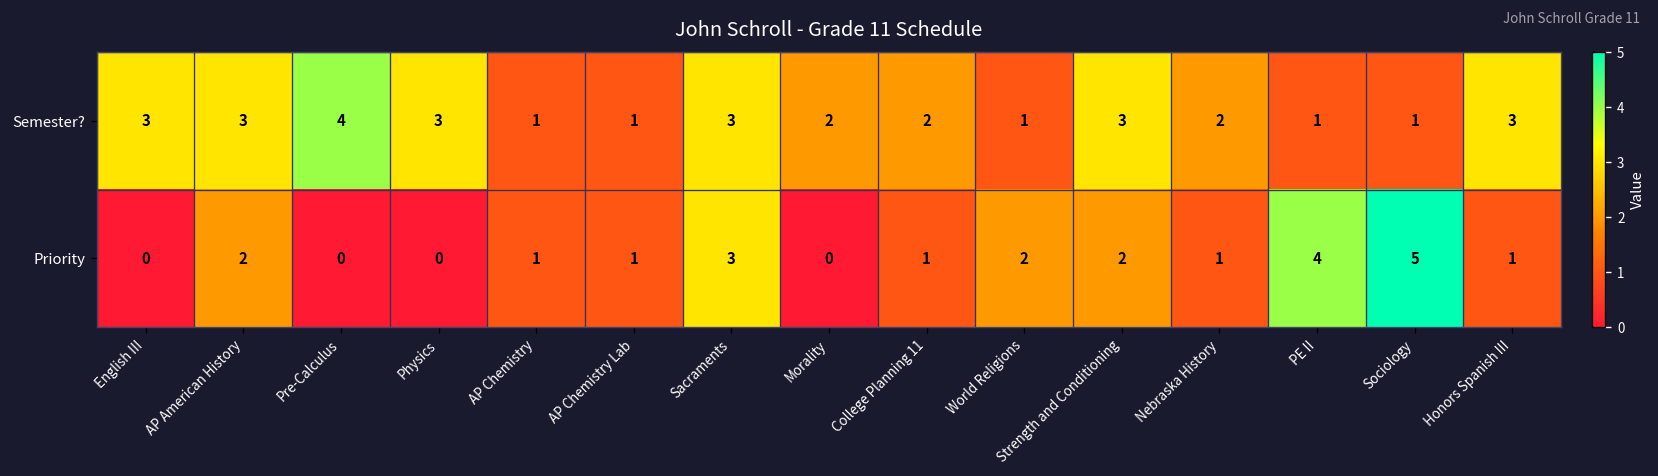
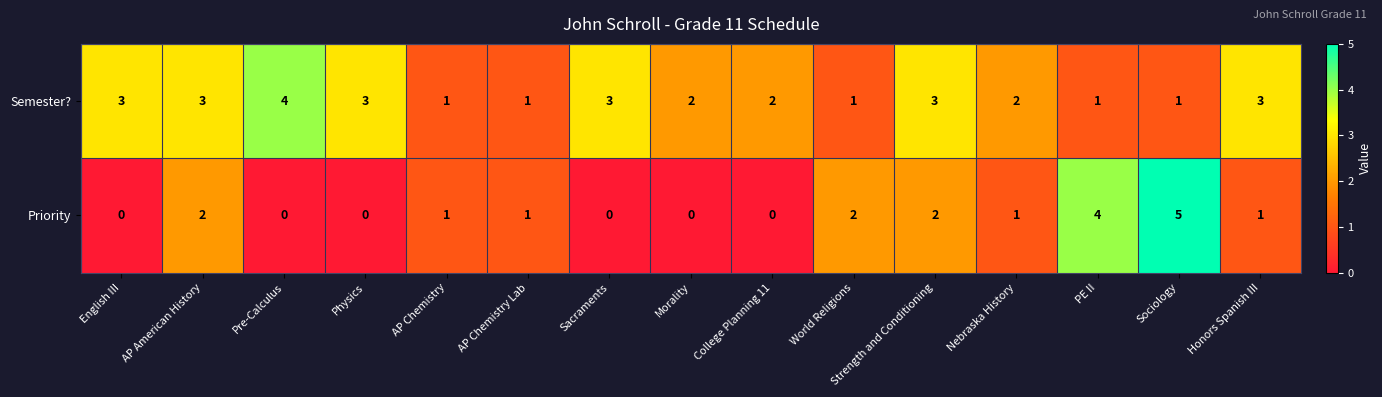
  {
    "Semester?": {
      "English III": 3,
      "AP American History": 3,
      "Pre-Calculus": 4,
      "Physics": 3,
      "AP Chemistry": 1,
      "AP Chemistry Lab": 1,
      "Sacraments": 3,
      "Morality": 2,
      "College Planning 11": 2,
      "World Religions": 1,
      "Strength and Conditioning": 3,
      "Nebraska History": 2,
      "PE II": 1,
      "Sociology": 1,
      "Honors Spanish III": 3
    },
    "Priority": {
      "English III": 0,
      "AP American History": 2,
      "Pre-Calculus": 0,
      "Physics": 0,
      "AP Chemistry": 1,
      "AP Chemistry Lab": 1,
-     "Sacraments": 3,
+     "Sacraments": 0,
      "Morality": 0,
-     "College Planning 11": 1,
+     "College Planning 11": 0,
      "World Religions": 2,
      "Strength and Conditioning": 2,
      "Nebraska History": 1,
      "PE II": 4,
      "Sociology": 5,
      "Honors Spanish III": 1
    }
  }
